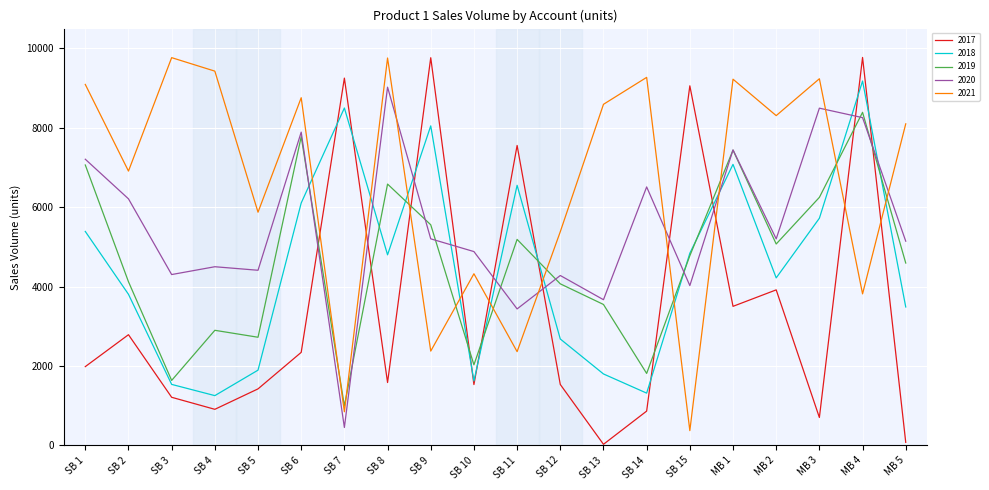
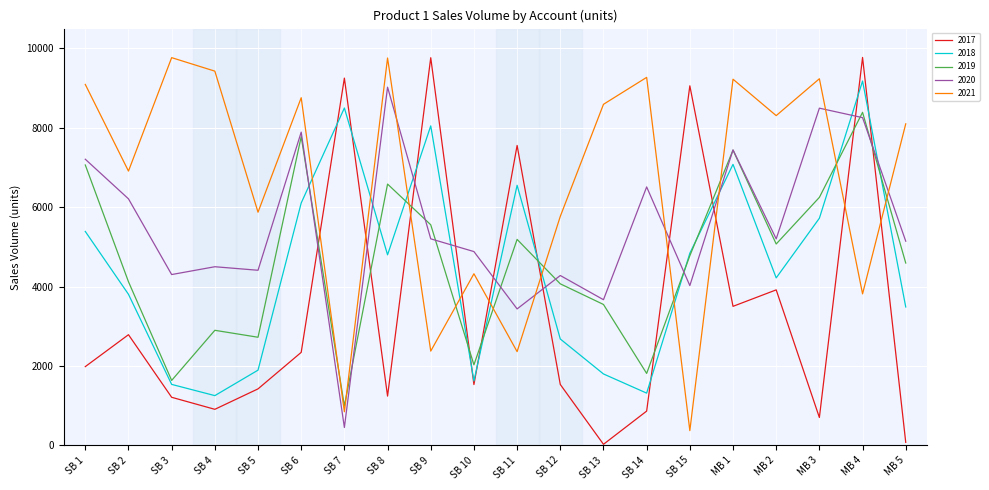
  {
    "2017": {
      "SB 1": 2000,
      "SB 2": 2800,
      "SB 3": 1200,
      "SB 4": 900,
      "SB 5": 1400,
      "SB 6": 2300,
      "SB 7": 9300,
-     "SB 8": 1600,
+     "SB 8": 1200,
      "SB 9": 9800,
      "SB 10": 1500,
      "SB 11": 7600,
      "SB 12": 1500,
      "SB 13": 0,
      "SB 14": 900,
      "SB 15": 9100,
      "MB 1": 3500,
      "MB 2": 3900,
      "MB 3": 700,
      "MB 4": 9800,
      "MB 5": 100
    },
    "2018": {
      "SB 1": 5400,
      "SB 2": 3800,
      "SB 3": 1500,
      "SB 4": 1300,
      "SB 5": 1900,
      "SB 6": 6100,
      "SB 7": 8500,
      "SB 8": 4800,
      "SB 9": 8000,
      "SB 10": 1600,
      "SB 11": 6600,
      "SB 12": 2700,
      "SB 13": 1800,
      "SB 14": 1300,
      "MB 1": 7100,
      "MB 2": 4200,
      "MB 3": 5700,
      "MB 4": 9200,
      "MB 5": 3500
    },
    "2019": {
      "SB 1": 7100,
      "SB 2": 4100,
      "SB 3": 1600,
      "SB 4": 2900,
      "SB 5": 2700,
      "SB 6": 7800,
      "SB 7": 1000,
      "SB 8": 6600,
      "SB 9": 5600,
      "SB 10": 2000,
      "SB 11": 5200,
      "SB 12": 4100,
      "SB 13": 3500,
      "SB 14": 1800,
      "MB 2": 5100,
      "MB 3": 6200,
      "MB 4": 8400,
      "MB 5": 4600
    },
    "2020": {
      "SB 1": 7200,
      "SB 2": 6200,
      "SB 3": 4300,
      "SB 4": 4500,
      "SB 5": 4400,
      "SB 6": 7900,
      "SB 7": 400,
      "SB 8": 9000,
      "SB 9": 5200,
      "SB 10": 4900,
      "SB 11": 3400,
      "SB 12": 4300,
      "SB 13": 3700,
      "SB 14": 6500,
      "SB 15": 4000,
      "MB 2": 5200,
      "MB 3": 8500,
      "MB 4": 8300,
      "MB 5": 5100
    },
    "2021": {
      "SB 1": 9100,
      "SB 2": 6900,
      "SB 3": 9800,
      "SB 4": 9400,
      "SB 5": 5900,
      "SB 6": 8800,
      "SB 7": 800,
      "SB 8": 9800,
      "SB 9": 2400,
      "SB 10": 4300,
      "SB 11": 2400,
-     "SB 12": 5400,
+     "SB 12": 5800,
      "SB 13": 8600,
      "SB 14": 9300,
      "SB 15": 400,
      "MB 1": 9200,
      "MB 2": 8300,
      "MB 3": 9200,
      "MB 4": 3800,
      "MB 5": 8100
    }
  }
